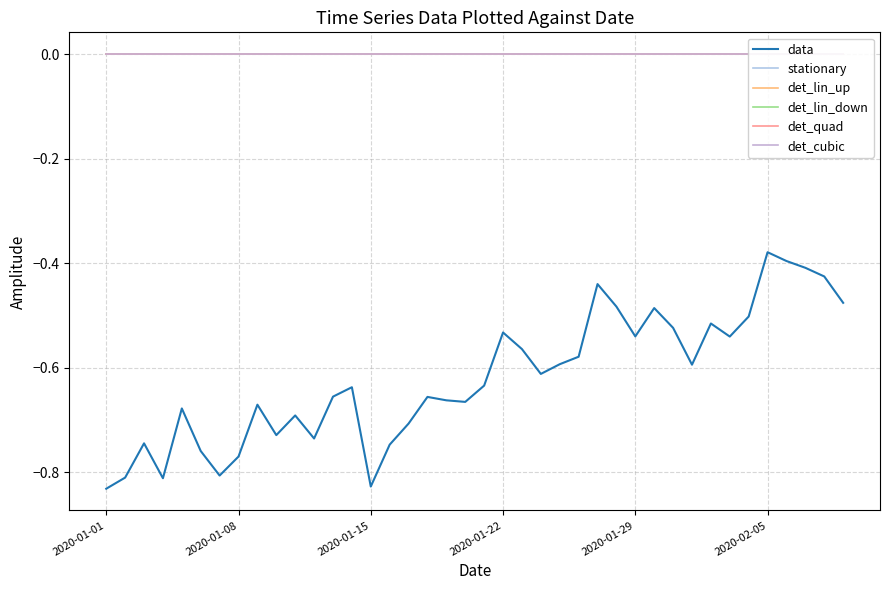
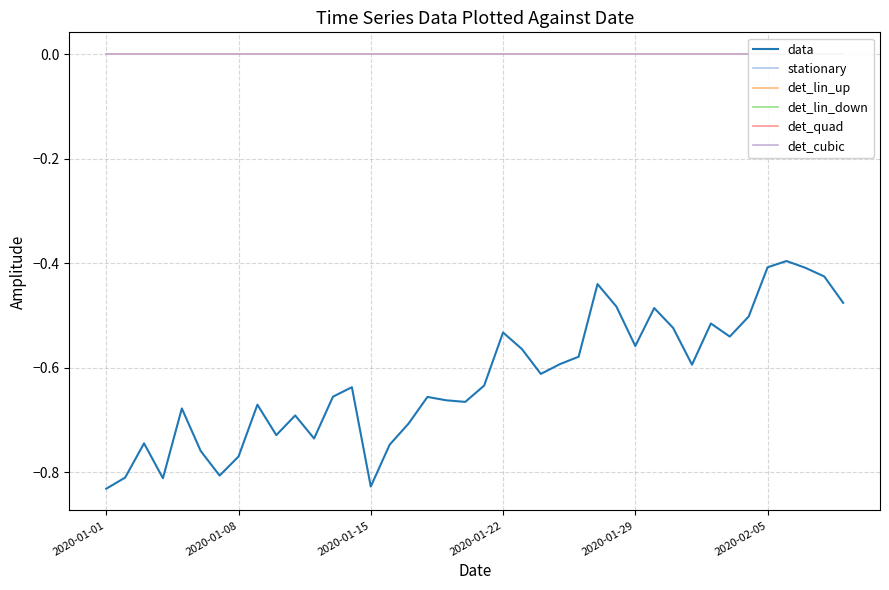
  {
    "data": {
      "2020-01-01": -0.83,
      "2020-01-08": -0.77,
      "2020-01-15": -0.83,
      "2020-01-22": -0.53,
-     "2020-01-29": -0.54,
-     "2020-02-05": -0.38
+     "2020-01-29": -0.56,
+     "2020-02-05": -0.41
    },
    "det_cubic": {
      "2020-01-01": 0.00,
      "2020-01-08": 0.00,
      "2020-01-15": 0.00,
      "2020-01-22": 0.00,
      "2020-01-29": 0.00
    }
  }
